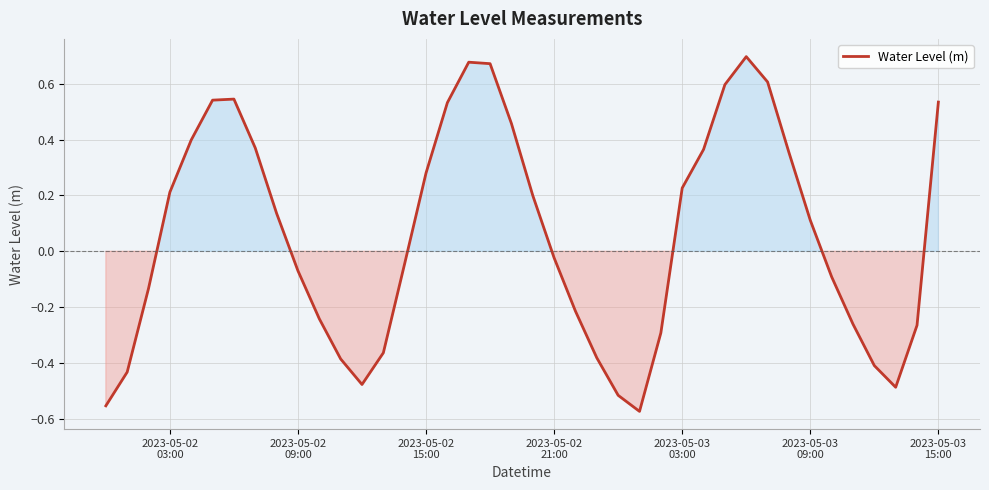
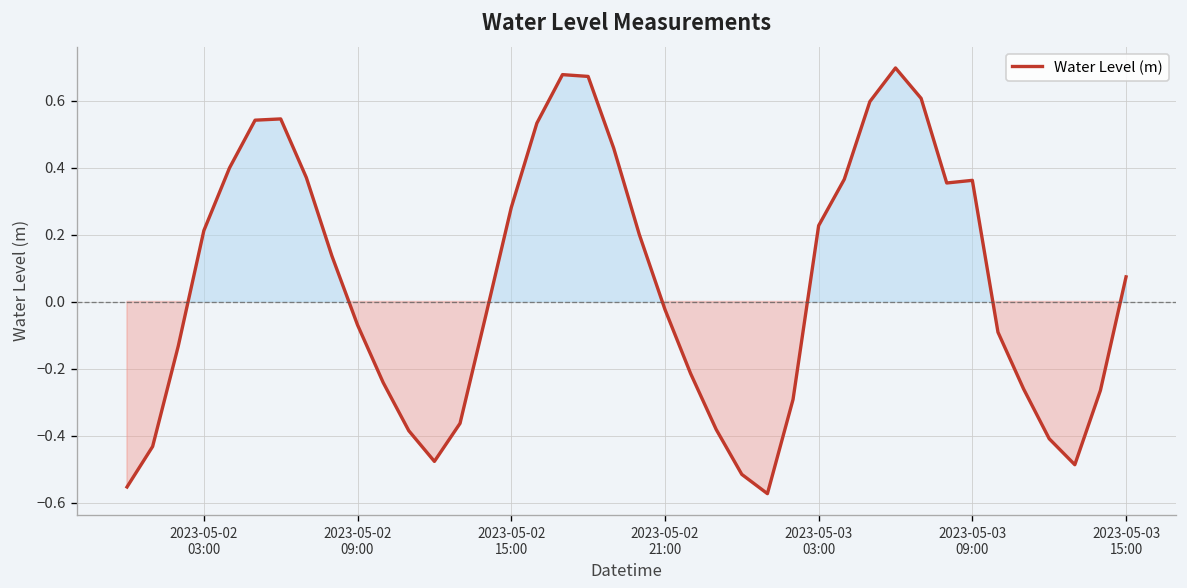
  {
    "2023-05-02 03:00": 0.21,
    "2023-05-02 09:00": -0.07,
    "2023-05-02 15:00": 0.28,
    "2023-05-02 21:00": -0.02,
    "2023-05-03 03:00": 0.23,
-   "2023-05-03 09:00": 0.11,
-   "2023-05-03 15:00": 0.53
+   "2023-05-03 09:00": 0.36,
+   "2023-05-03 15:00": 0.07
  }
